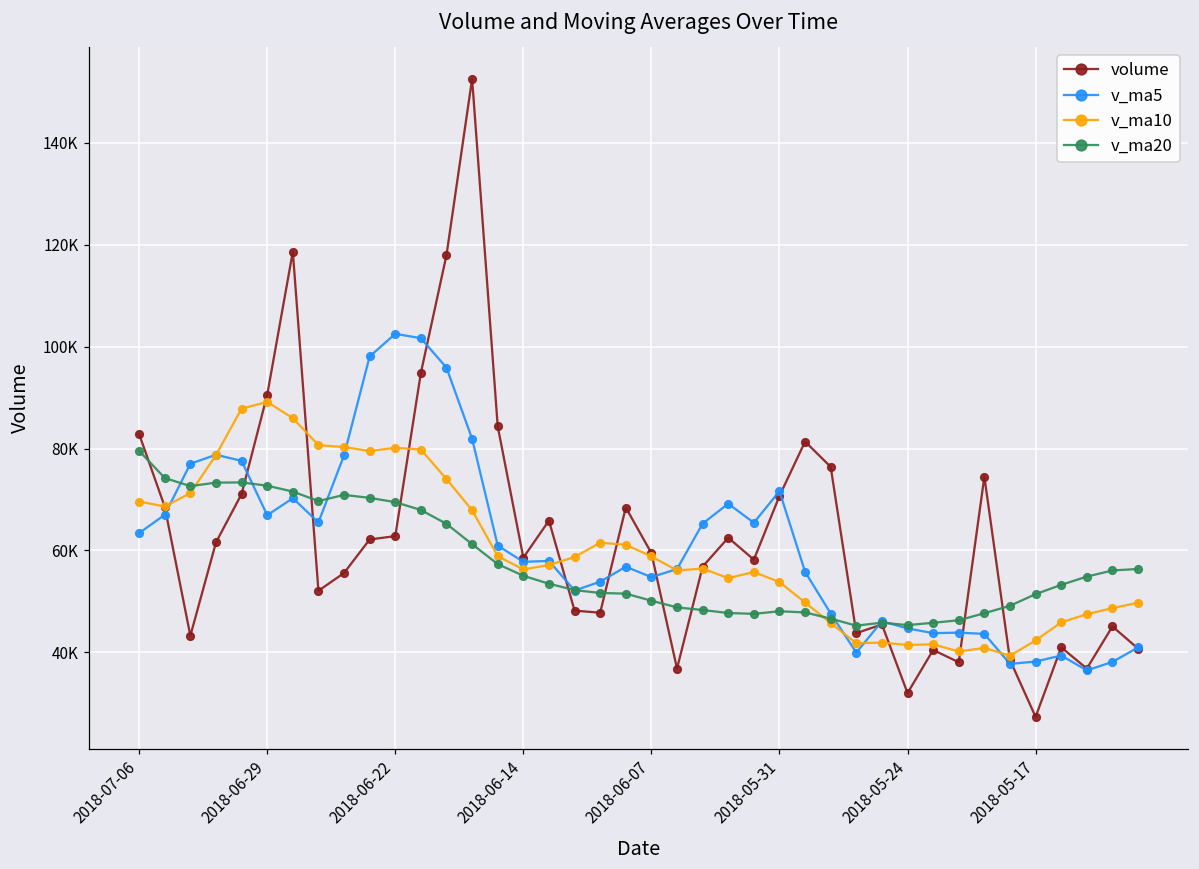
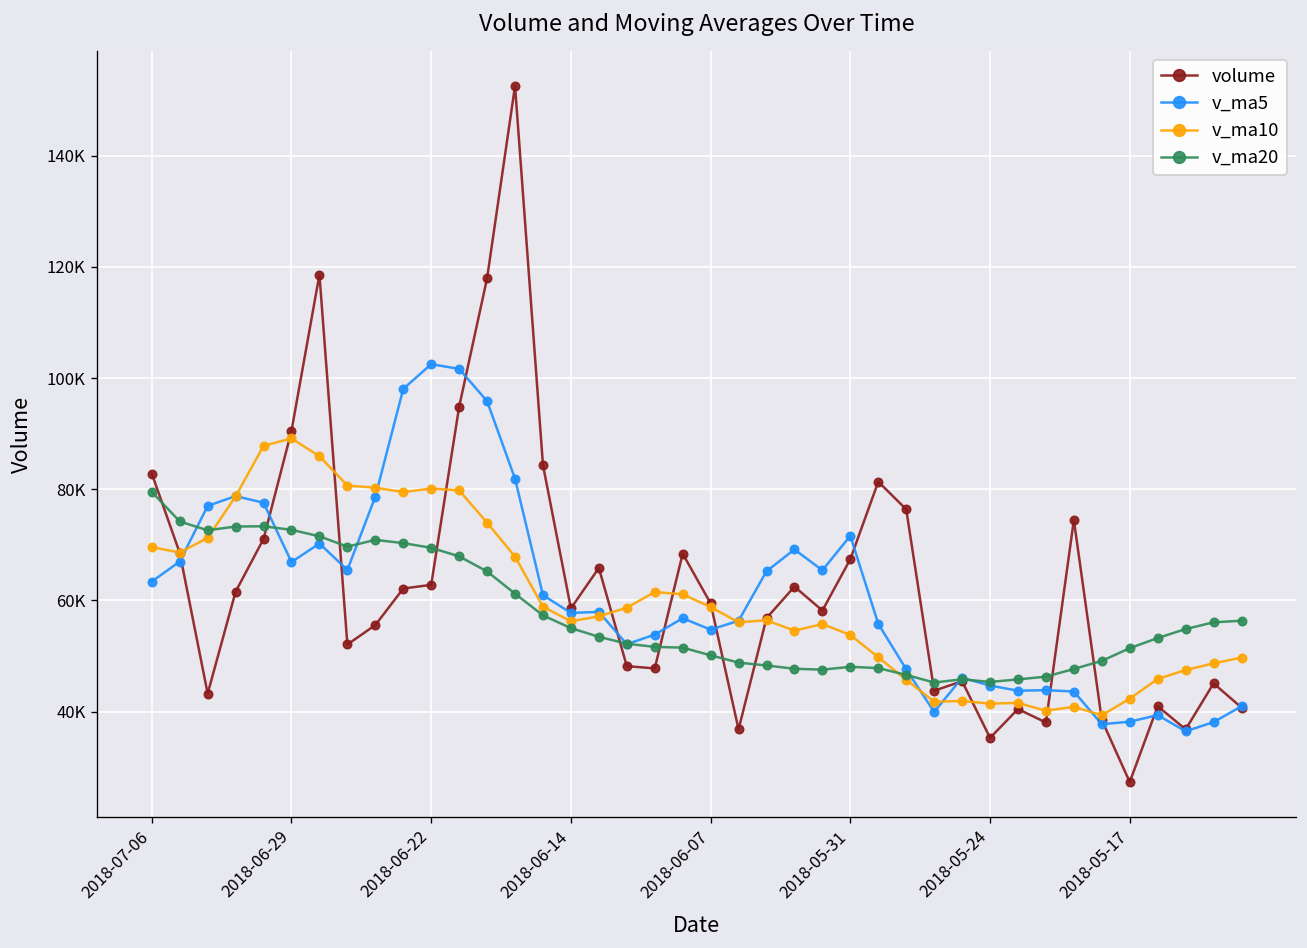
  {
    "volume": {
      "2018-07-06": 83000,
      "2018-06-29": 91000,
      "2018-06-22": 63000,
      "2018-06-14": 59000,
      "2018-06-07": 59000,
-     "2018-05-31": 71000,
-     "2018-05-24": 32000,
+     "2018-05-31": 67000,
+     "2018-05-24": 35000,
      "2018-05-17": 27000
    },
    "v_ma5": {
      "2018-07-06": 63000,
      "2018-06-29": 67000,
      "2018-06-22": 103000,
      "2018-06-14": 58000,
      "2018-06-07": 55000,
      "2018-05-31": 72000,
      "2018-05-24": 45000,
      "2018-05-17": 38000
    },
    "v_ma10": {
      "2018-07-06": 70000,
      "2018-06-29": 89000,
      "2018-06-22": 80000,
      "2018-06-14": 56000,
      "2018-06-07": 59000,
      "2018-05-31": 54000,
      "2018-05-24": 41000,
      "2018-05-17": 42000
    },
    "v_ma20": {
      "2018-07-06": 80000,
      "2018-06-29": 73000,
      "2018-06-22": 69000,
      "2018-06-14": 55000,
      "2018-06-07": 50000,
      "2018-05-31": 48000,
      "2018-05-24": 45000,
      "2018-05-17": 51000
    }
  }
